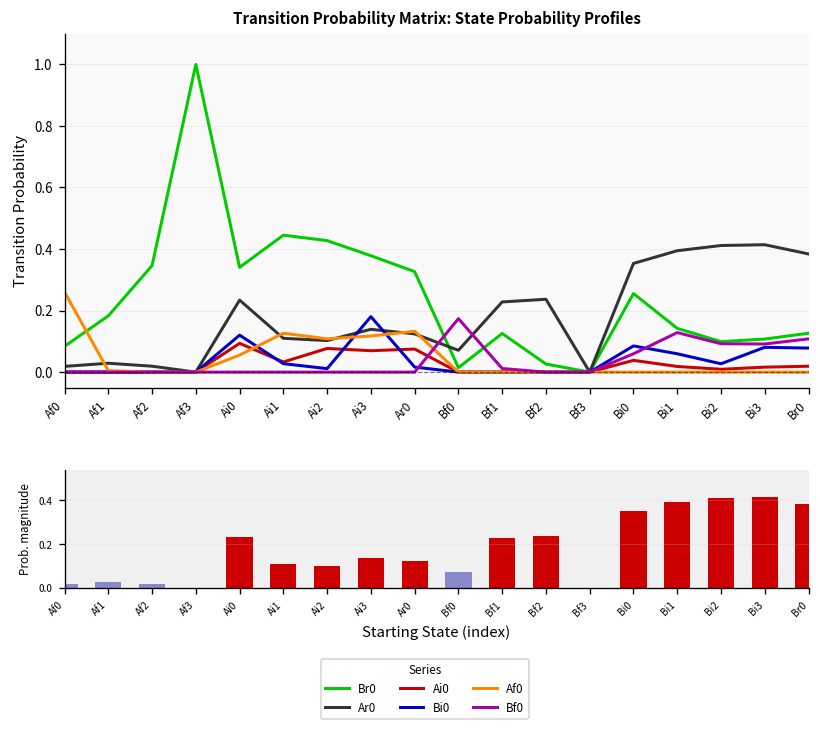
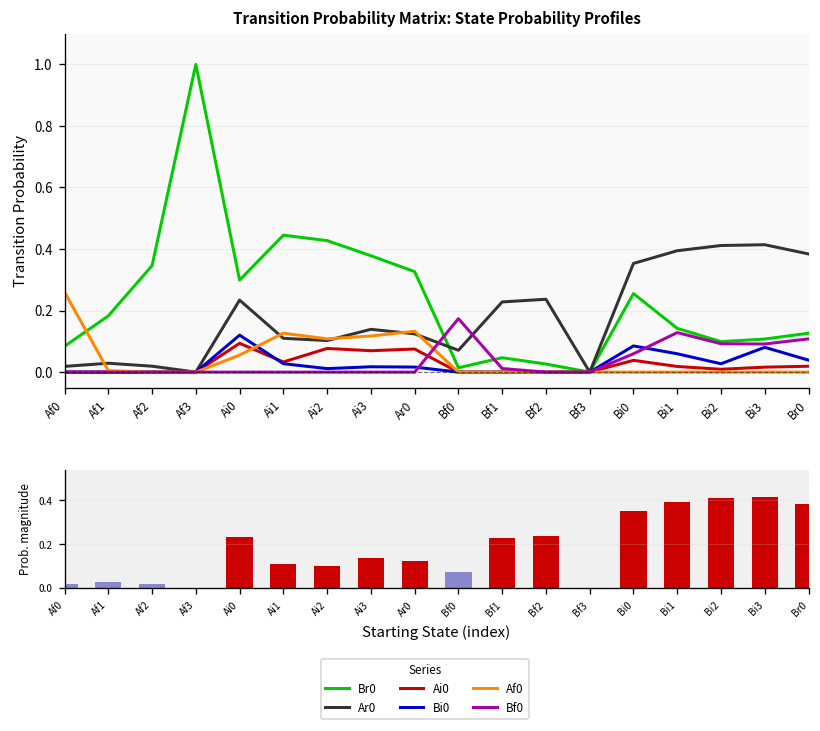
  {
    "Transition Probability Matrix: State Probability Profiles": {
      "Br0": {
        "Af0": 0.08,
        "Af1": 0.18,
        "Af2": 0.35,
        "Af3": 1.00,
-       "Ai0": 0.34,
+       "Ai0": 0.30,
        "Ai1": 0.45,
        "Ai2": 0.43,
        "Ai3": 0.38,
        "Ar0": 0.33,
        "Bf0": 0.01,
-       "Bf1": 0.13,
+       "Bf1": 0.05,
        "Bf2": 0.03,
        "Bi0": 0.26,
        "Bi1": 0.14,
        "Bi3": 0.11,
        "Br0": 0.13
      },
      "Ar0": {
        "Af0": 0.02,
        "Af1": 0.03,
        "Af2": 0.02,
        "Ai0": 0.23,
        "Ai1": 0.11,
        "Ai3": 0.14,
        "Bf0": 0.07,
        "Bf1": 0.23,
        "Bf2": 0.24,
        "Bi0": 0.35,
        "Bi1": 0.39,
        "Bi2": 0.41,
        "Bi3": 0.41,
        "Br0": 0.38
      },
      "Ai0": {
        "Ai0": 0.09,
        "Ai2": 0.08,
        "Ai3": 0.07,
        "Ar0": 0.08,
        "Bi0": 0.04,
        "Bi1": 0.02,
        "Bi3": 0.02,
        "Br0": 0.02
      },
      "Bi0": {
        "Ai0": 0.12,
        "Ai2": 0.01,
-       "Ai3": 0.18,
+       "Ai3": 0.02,
        "Ar0": 0.02,
        "Bi0": 0.09,
        "Bi1": 0.06,
        "Bi2": 0.03,
        "Bi3": 0.08,
-       "Br0": 0.08
+       "Br0": 0.04
      },
      "Af0": {
        "Af0": 0.26,
        "Ai0": 0.06,
        "Ai1": 0.13,
        "Ai3": 0.12,
        "Bi0": 0.00,
        "Bi1": 0.00,
        "Bi3": 0.00,
        "Br0": 0.00
      },
      "Bf0": {
        "Ai0": 0.00,
        "Ai1": 0.00,
        "Ai2": 0.00,
        "Ai3": 0.00,
        "Ar0": 0.00,
        "Bf0": 0.17,
        "Bf1": 0.01,
        "Bi0": 0.06,
        "Bi1": 0.13,
        "Bi3": 0.09,
        "Br0": 0.11
      }
    }
  }
